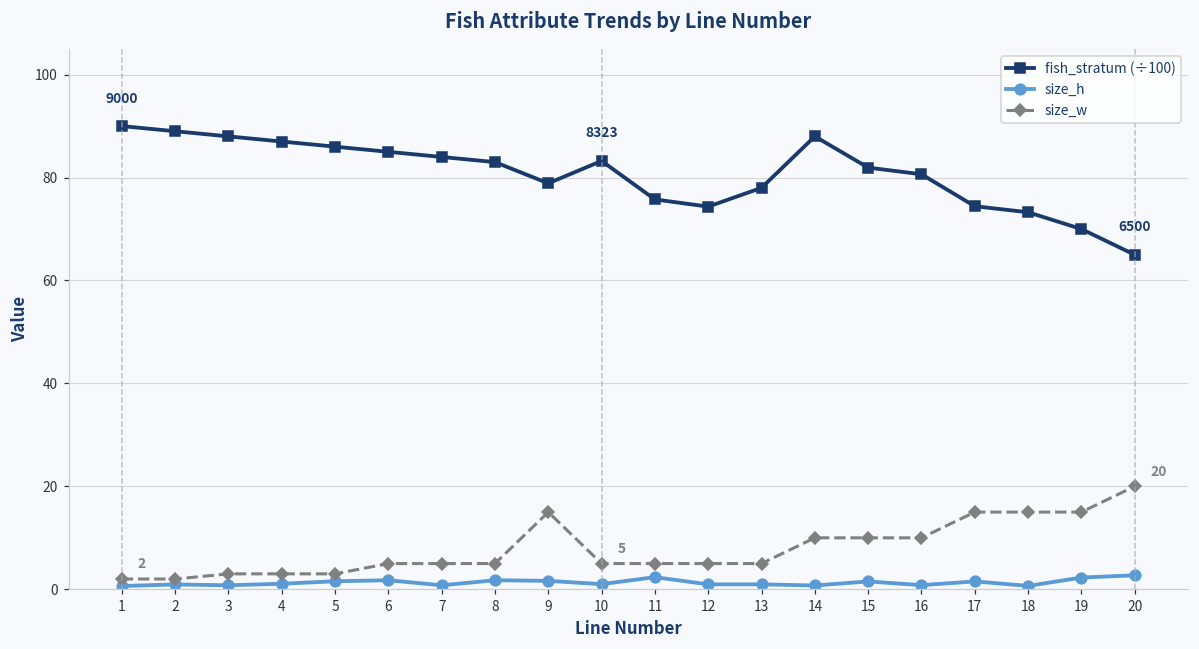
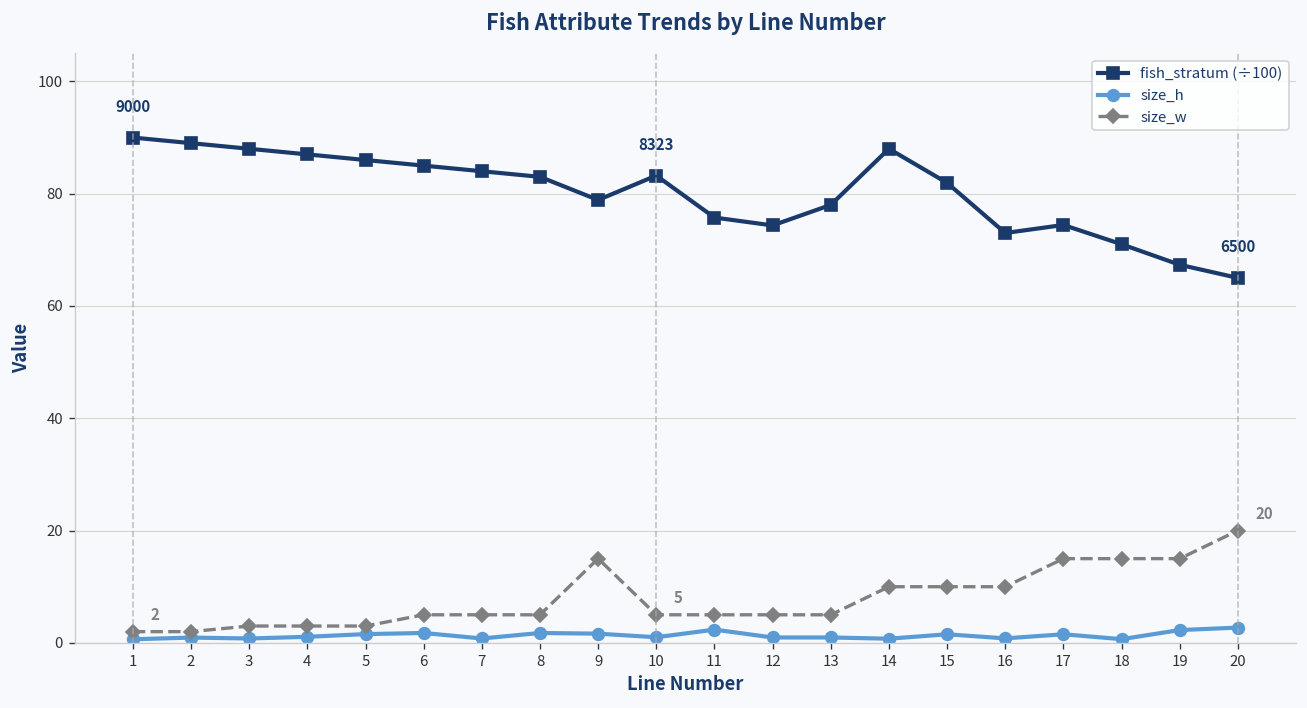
  {
    "fish_stratum (÷100)": {
      "2": 89,
      "3": 88,
      "4": 87,
      "5": 86,
      "6": 85,
      "7": 84,
      "8": 83,
      "9": 79,
      "11": 76,
      "12": 74,
      "13": 78,
      "14": 88,
      "15": 82,
-     "16": 81,
+     "16": 73,
      "17": 74,
-     "18": 73,
-     "19": 70
+     "18": 71,
+     "19": 67
    },
    "size_h": {
      "1": 1,
      "2": 1,
      "3": 1,
      "4": 1,
      "5": 2,
      "6": 2,
      "7": 1,
      "8": 2,
      "9": 2,
      "10": 1,
      "11": 2,
      "12": 1,
      "13": 1,
      "14": 1,
      "15": 2,
      "16": 1,
      "17": 2,
      "18": 1,
      "19": 2,
      "20": 3
    },
    "size_w": {
      "1": 2,
      "10": 5,
      "20": 20
    }
  }
